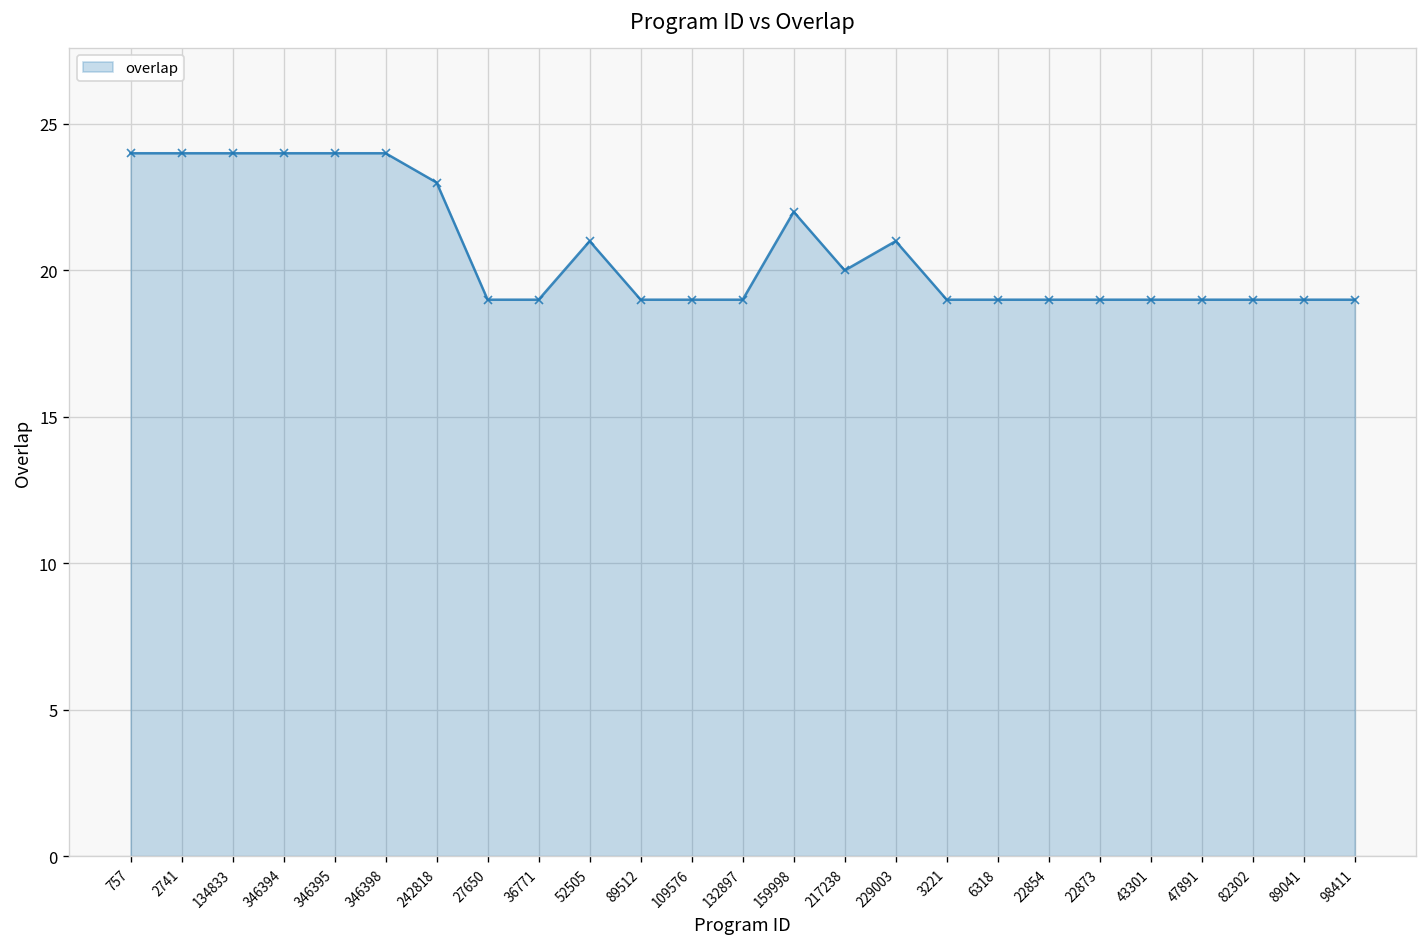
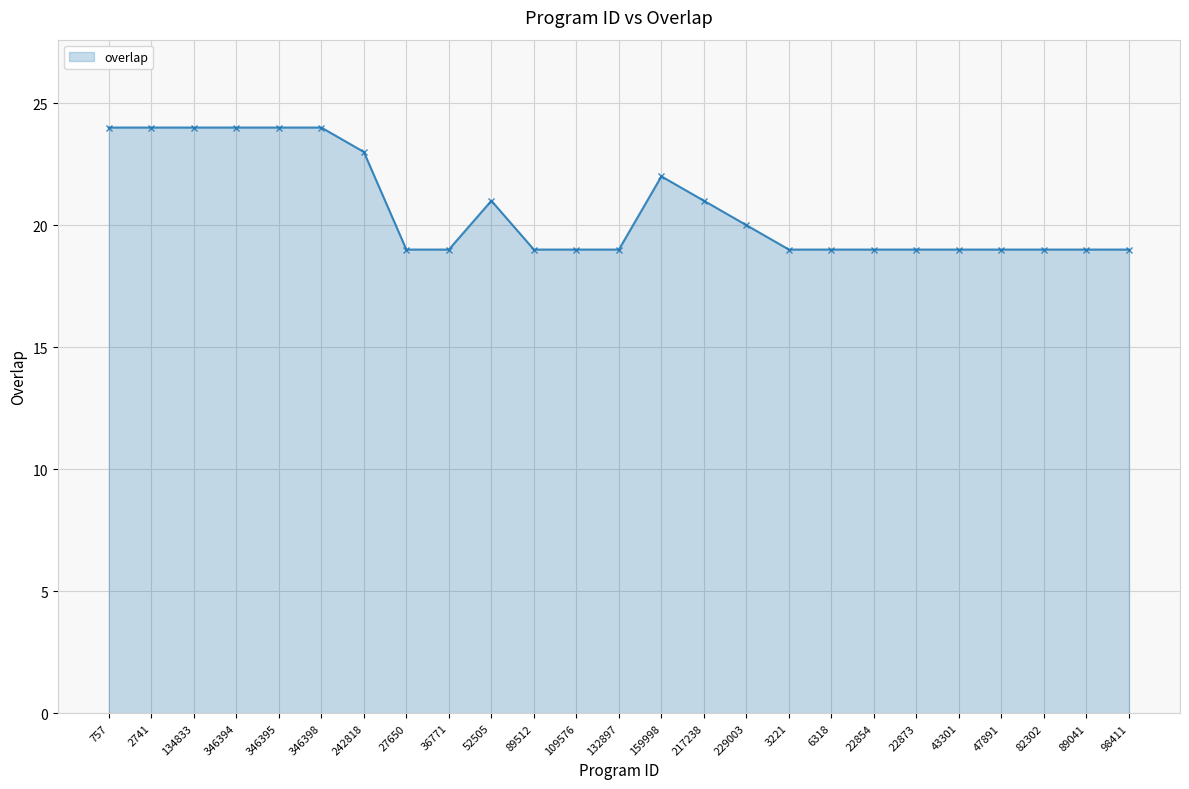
  {
    "757": 24,
    "2741": 24,
    "134833": 24,
    "346394": 24,
    "346395": 24,
    "346398": 24,
    "242818": 23,
    "27650": 19,
    "36771": 19,
    "52505": 21,
    "89512": 19,
    "109576": 19,
    "132897": 19,
    "159998": 22,
-   "217238": 20,
-   "229003": 21,
+   "217238": 21,
+   "229003": 20,
    "3221": 19,
    "6318": 19,
    "22854": 19,
    "22873": 19,
    "43301": 19,
    "47891": 19,
    "82302": 19,
    "89041": 19,
    "98411": 19
  }
